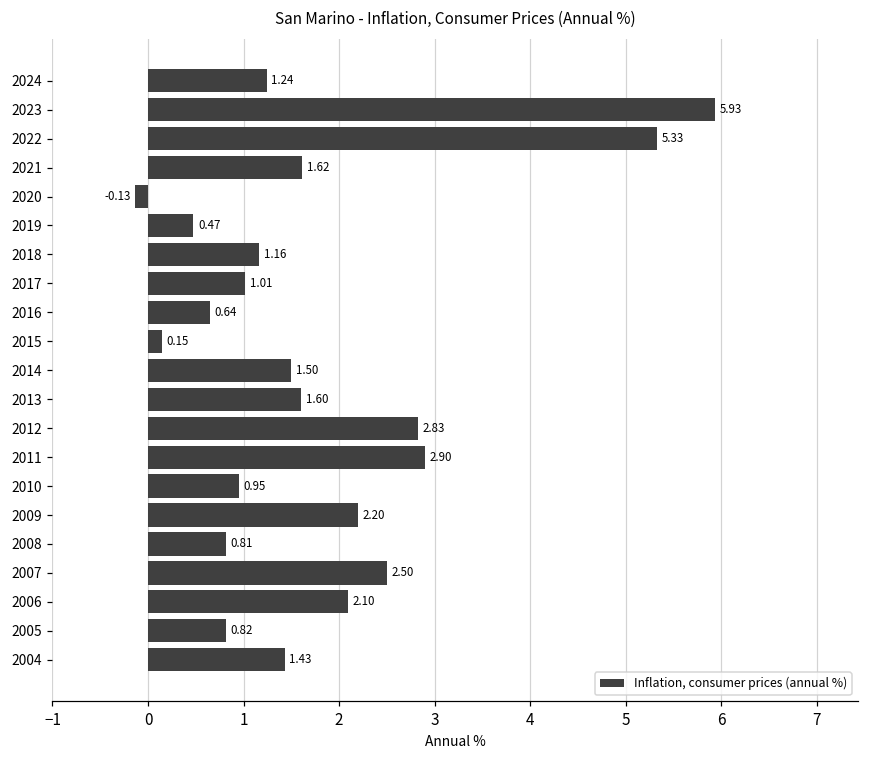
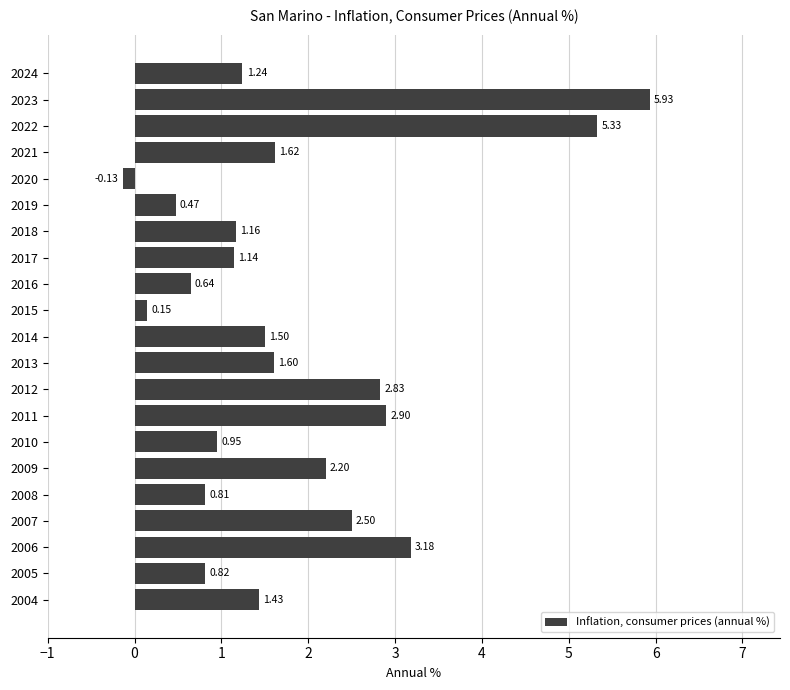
  {
    "2024": 1.24,
    "2023": 5.93,
    "2022": 5.33,
    "2021": 1.62,
    "2020": -0.13,
    "2019": 0.47,
    "2018": 1.16,
-   "2017": 1.01,
+   "2017": 1.14,
    "2016": 0.64,
    "2015": 0.15,
    "2014": 1.50,
    "2013": 1.60,
    "2012": 2.83,
    "2011": 2.90,
    "2010": 0.95,
    "2009": 2.20,
    "2008": 0.81,
    "2007": 2.50,
-   "2006": 2.10,
+   "2006": 3.18,
    "2005": 0.82,
    "2004": 1.43
  }
